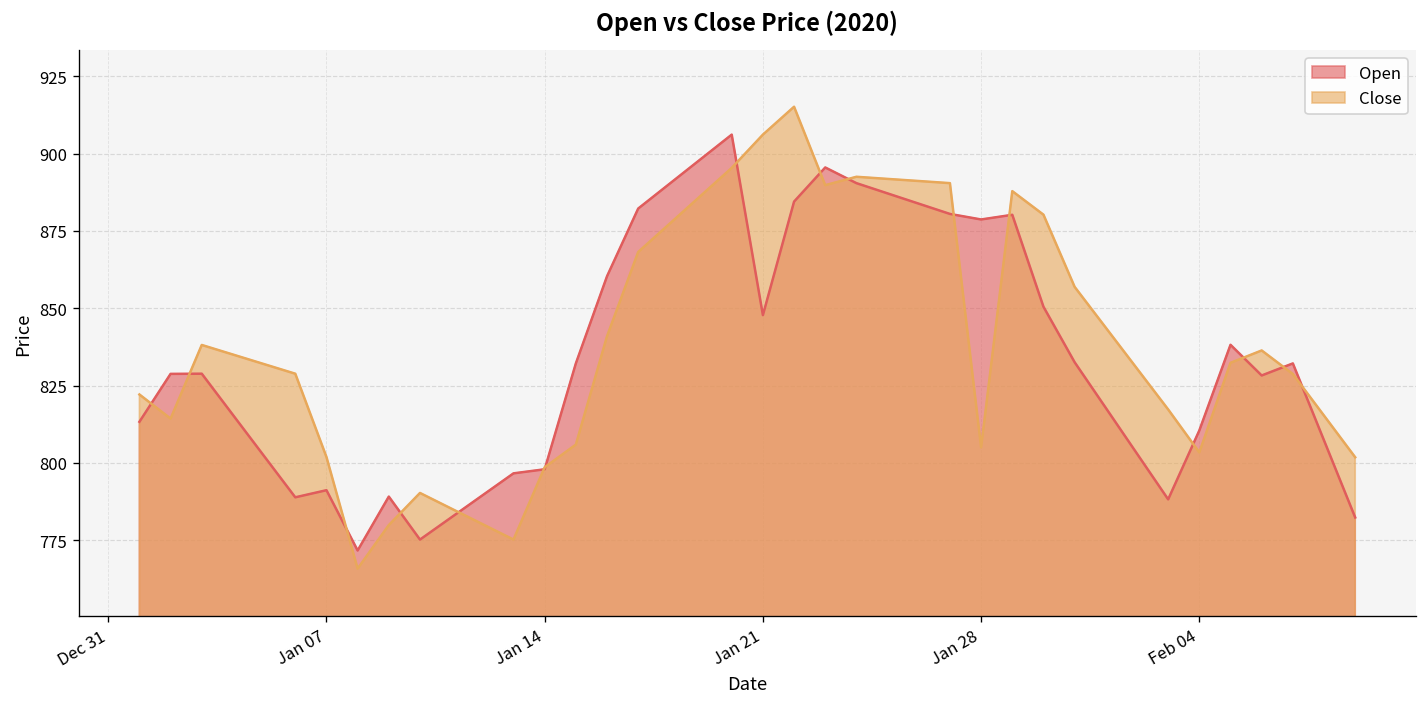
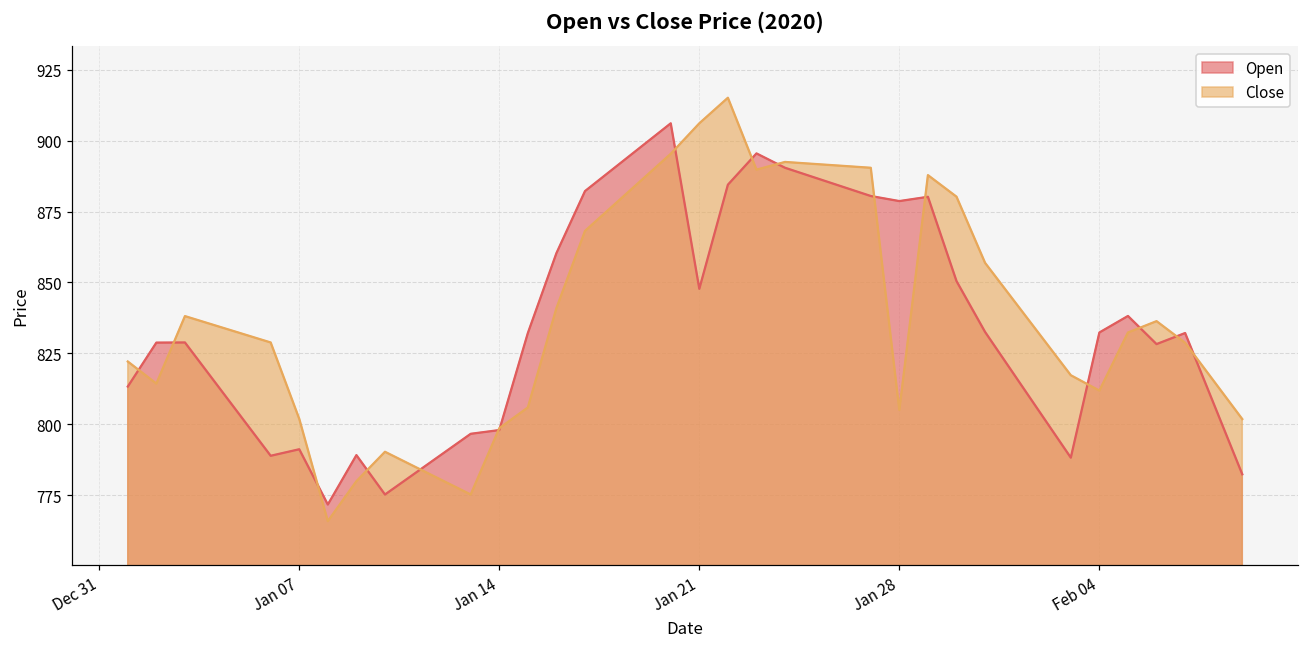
  {
    "Open": {
      "Jan 07": 791,
      "Jan 21": 848,
      "Jan 28": 879,
-     "Feb 04": 810
+     "Feb 04": 832
    },
    "Close": {
      "Jan 07": 802,
      "Jan 21": 906,
      "Jan 28": 805,
-     "Feb 04": 803
+     "Feb 04": 812
    }
  }
